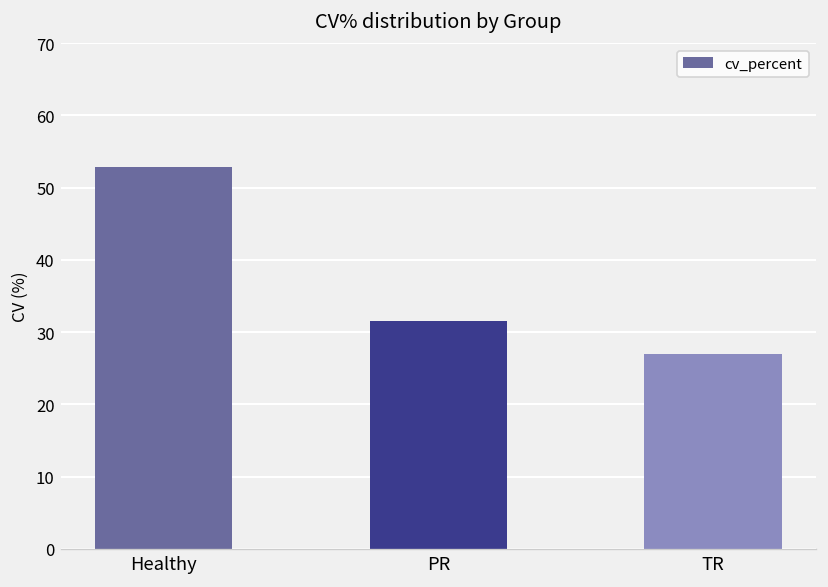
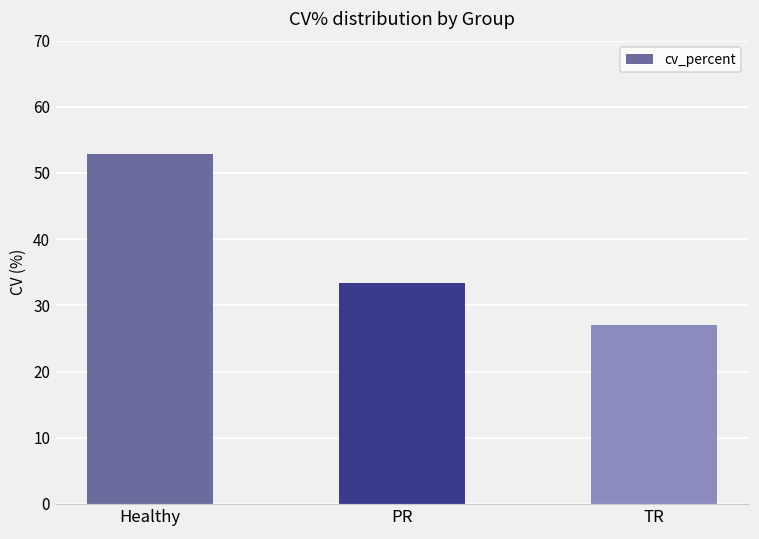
  {
    "Healthy": 53,
-   "PR": 32,
+   "PR": 33,
    "TR": 27
  }
